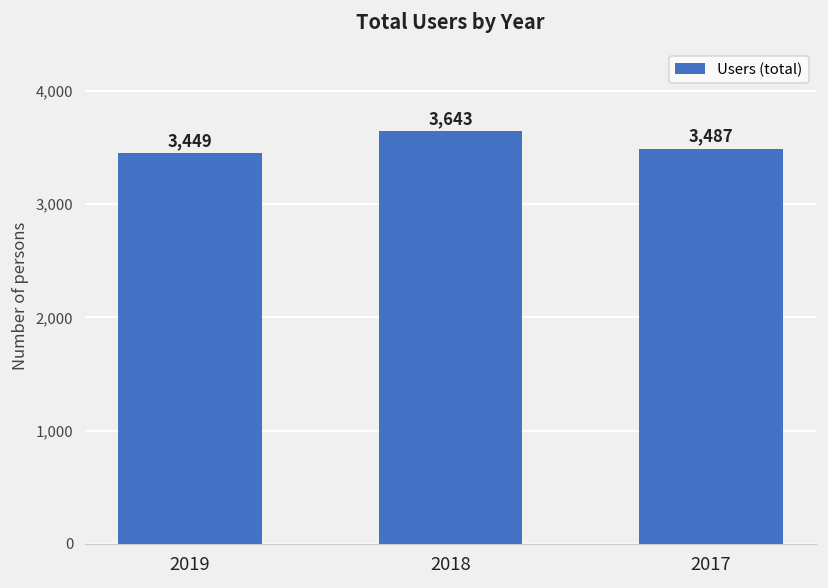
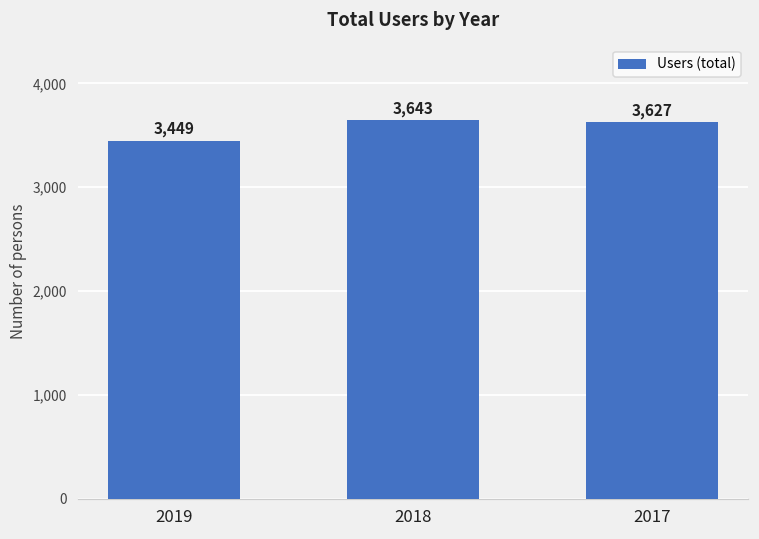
  {
    "2019": "3,449",
    "2018": "3,643",
-   "2017": "3,487"
+   "2017": "3,627"
  }
